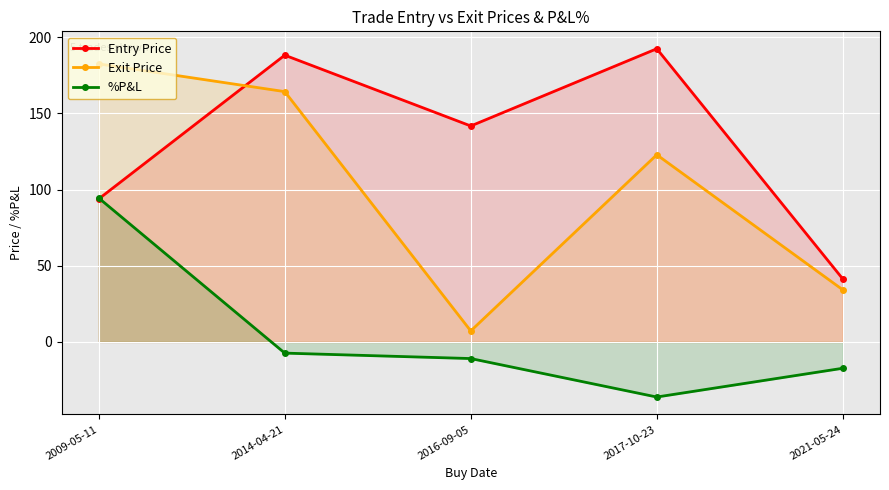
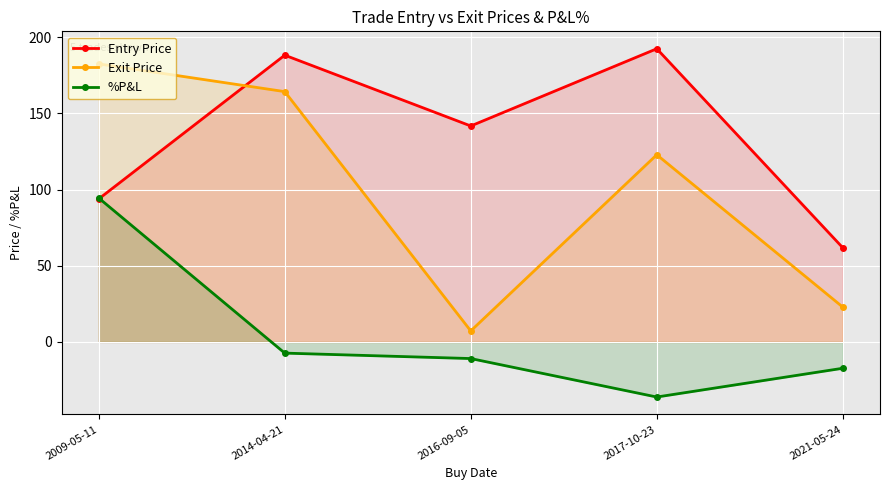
  {
    "Entry Price": {
      "2014-04-21": 188,
      "2016-09-05": 142,
      "2017-10-23": 192,
-     "2021-05-24": 41
+     "2021-05-24": 62
    },
    "Exit Price": {
      "2014-04-21": 164,
      "2016-09-05": 7,
      "2017-10-23": 123,
-     "2021-05-24": 34
+     "2021-05-24": 23
    }
  }
